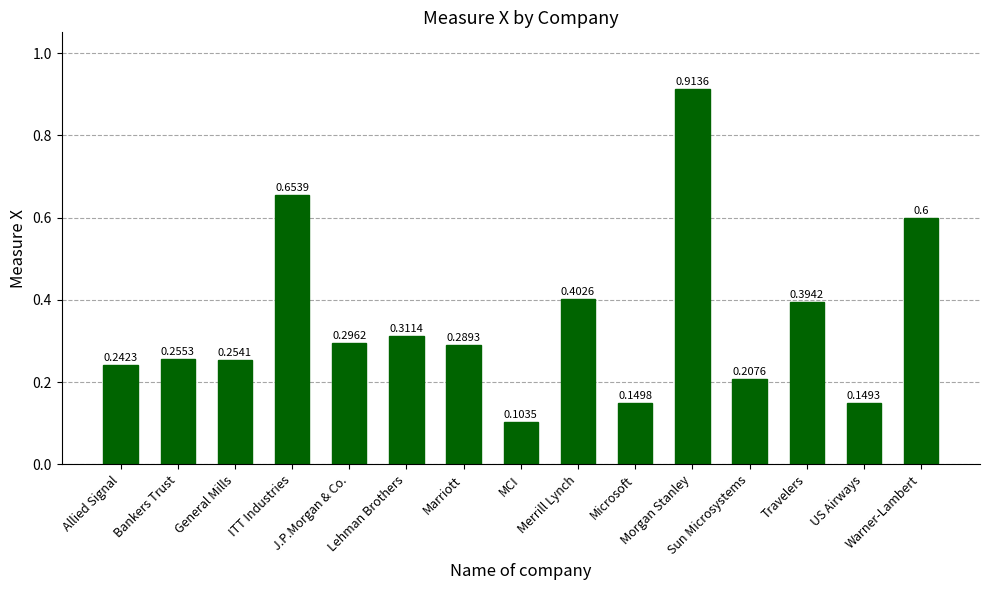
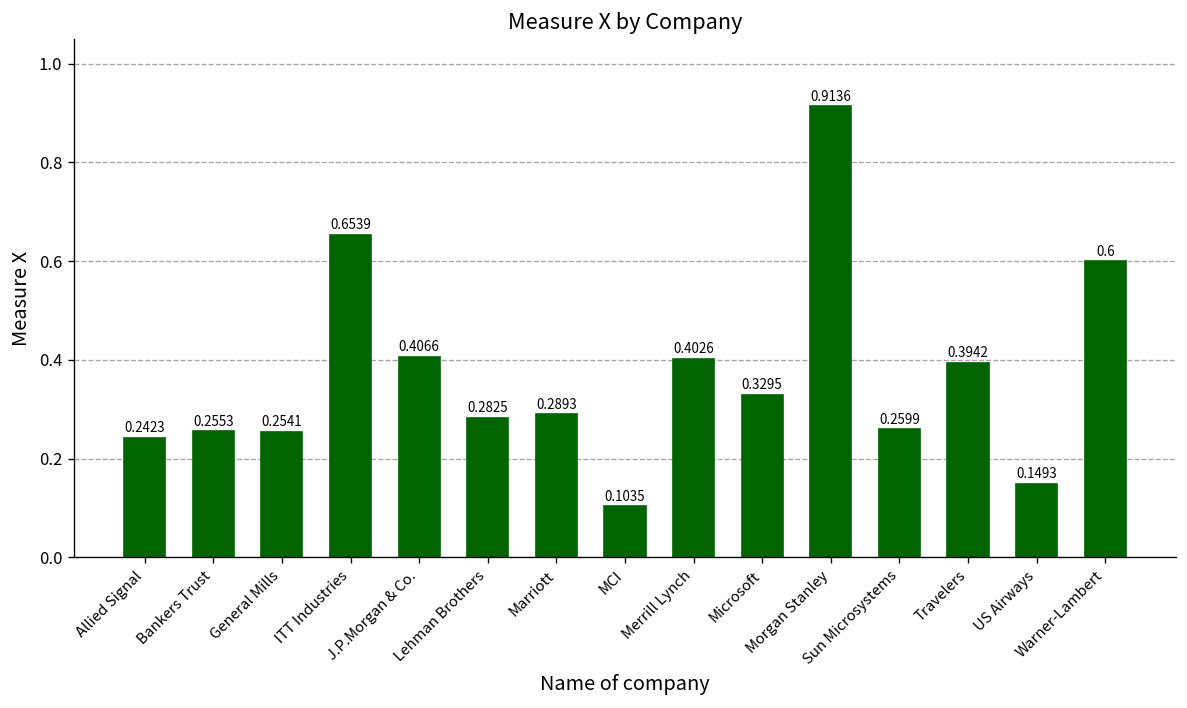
  {
    "Allied Signal": 0.2423,
    "Bankers Trust": 0.2553,
    "General Mills": 0.2541,
    "ITT Industries": 0.6539,
-   "J.P.Morgan & Co.": 0.2962,
-   "Lehman Brothers": 0.3114,
+   "J.P.Morgan & Co.": 0.4066,
+   "Lehman Brothers": 0.2825,
    "Marriott": 0.2893,
    "MCI": 0.1035,
    "Merrill Lynch": 0.4026,
-   "Microsoft": 0.1498,
+   "Microsoft": 0.3295,
    "Morgan Stanley": 0.9136,
-   "Sun Microsystems": 0.2076,
+   "Sun Microsystems": 0.2599,
    "Travelers": 0.3942,
    "US Airways": 0.1493,
    "Warner-Lambert": 0.6
  }
